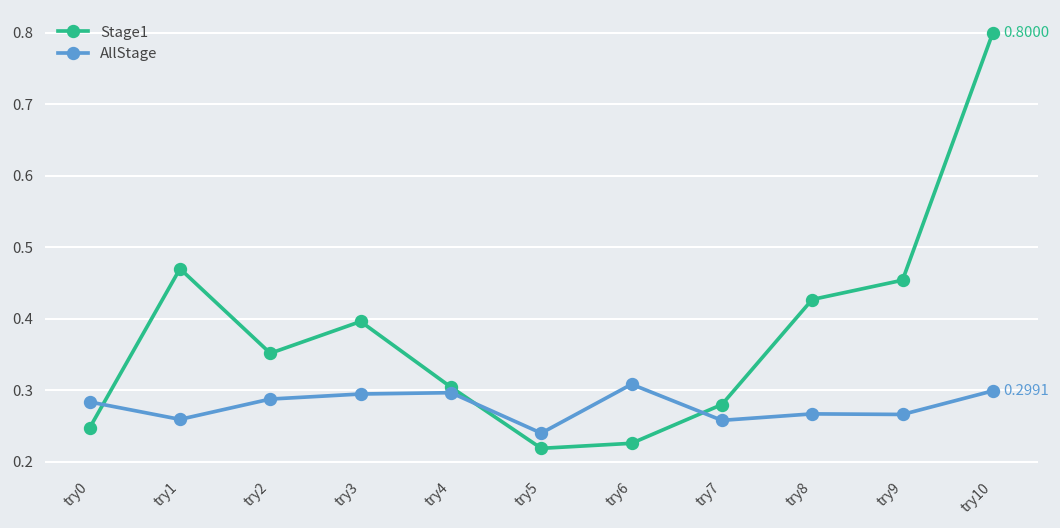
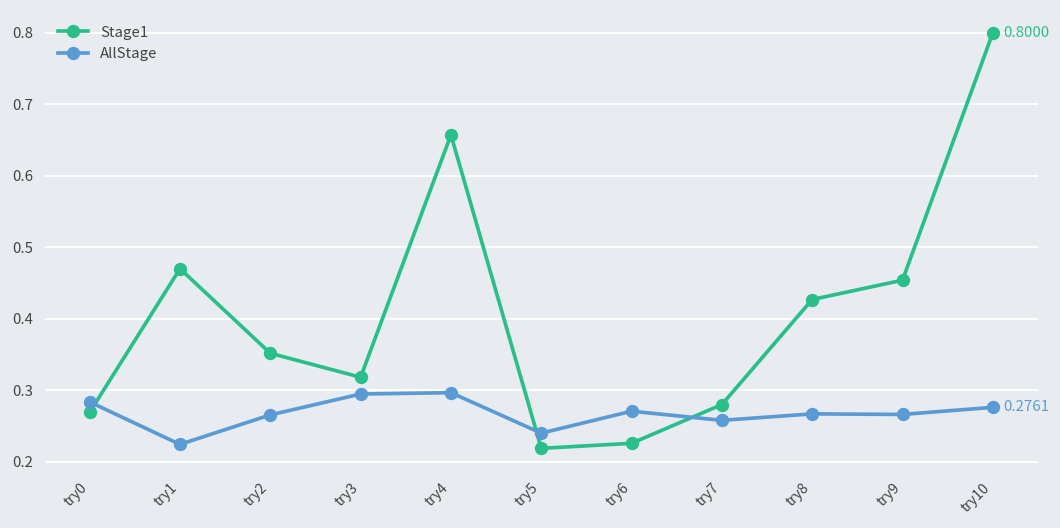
  {
    "Stage1": {
-     "try0": 0.25,
+     "try0": 0.27,
      "try1": 0.47,
      "try2": 0.35,
-     "try3": 0.40,
-     "try4": 0.30,
+     "try3": 0.32,
+     "try4": 0.66,
      "try5": 0.22,
      "try6": 0.23,
      "try7": 0.28,
      "try8": 0.43,
      "try9": 0.45
    },
    "AllStage": {
-     "try1": 0.26,
-     "try2": 0.29,
-     "try6": 0.31,
-     "try10": 0.2991
+     "try1": 0.22,
+     "try2": 0.27,
+     "try6": 0.27,
+     "try10": 0.2761
    }
  }
